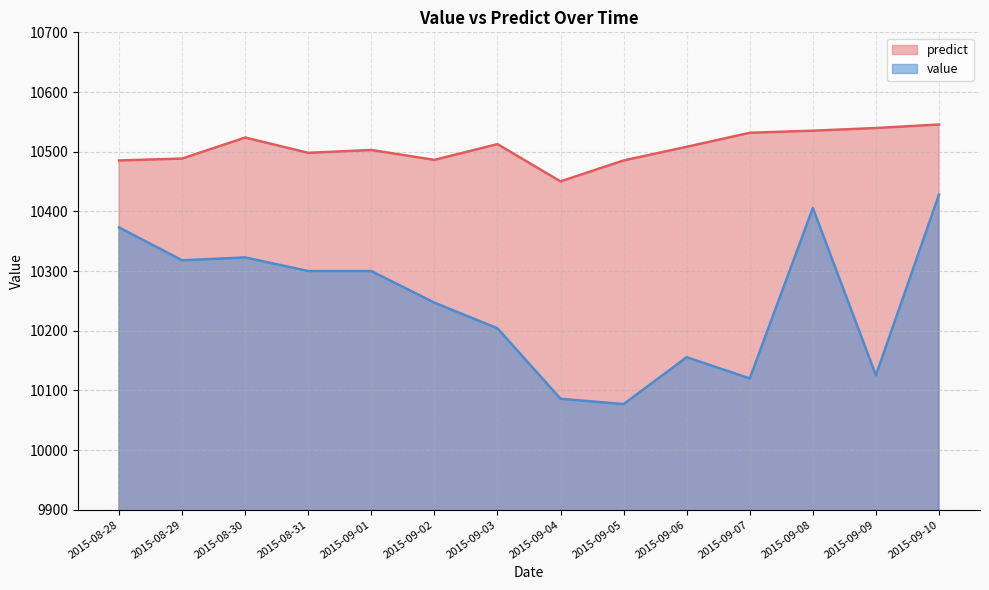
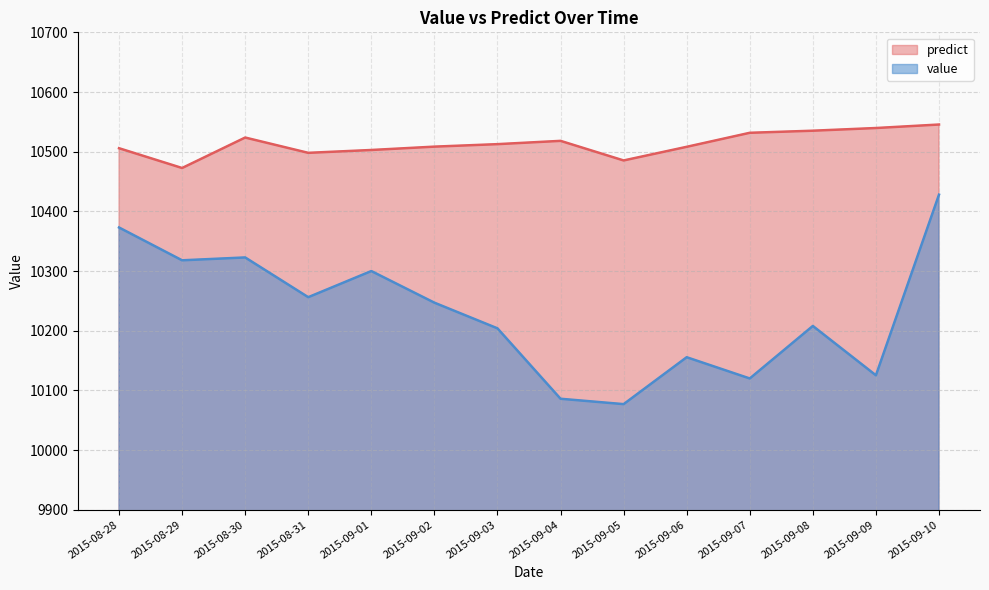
  {
    "predict": {
-     "2015-08-28": 10490,
-     "2015-08-29": 10490,
+     "2015-08-28": 10510,
+     "2015-08-29": 10470,
      "2015-08-30": 10520,
      "2015-08-31": 10500,
      "2015-09-01": 10500,
-     "2015-09-02": 10490,
+     "2015-09-02": 10510,
      "2015-09-03": 10510,
-     "2015-09-04": 10450,
+     "2015-09-04": 10520,
      "2015-09-05": 10490,
      "2015-09-06": 10510,
      "2015-09-07": 10530,
      "2015-09-08": 10540,
      "2015-09-09": 10540,
      "2015-09-10": 10550
    },
    "value": {
      "2015-08-28": 10370,
      "2015-08-29": 10320,
      "2015-08-30": 10320,
-     "2015-08-31": 10300,
+     "2015-08-31": 10260,
      "2015-09-01": 10300,
      "2015-09-02": 10250,
      "2015-09-03": 10200,
      "2015-09-04": 10090,
      "2015-09-05": 10080,
      "2015-09-06": 10160,
      "2015-09-07": 10120,
-     "2015-09-08": 10410,
+     "2015-09-08": 10210,
      "2015-09-09": 10130,
      "2015-09-10": 10430
    }
  }
